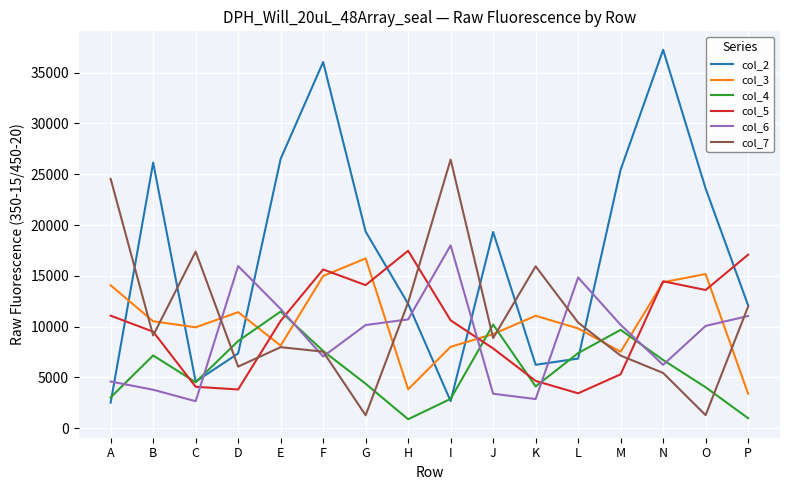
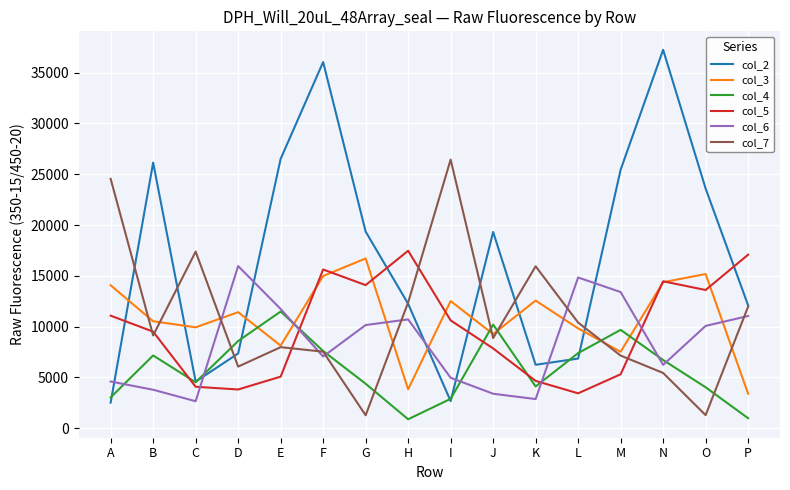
  {
    "col_2": {
      "A": 2500,
      "B": 26100,
      "D": 7400,
      "E": 26500,
      "F": 36000,
      "G": 19400,
      "J": 19300,
      "K": 6200,
      "L": 6900,
      "M": 25400,
      "N": 37300,
      "O": 23600
    },
    "col_3": {
      "A": 14100,
      "B": 10500,
      "C": 9900,
      "D": 11400,
      "F": 15000,
      "G": 16700,
      "H": 3800,
-     "I": 8000,
+     "I": 12500,
      "J": 9300,
-     "K": 11100,
+     "K": 12600,
      "L": 9800,
      "M": 7500,
      "O": 15200,
      "P": 3400
    },
    "col_4": {
      "A": 3000,
      "B": 7200,
      "D": 8600,
      "G": 4400,
      "H": 900,
      "J": 10200,
      "K": 4100,
      "L": 7400,
      "M": 9700,
      "N": 6700,
      "O": 4000,
      "P": 1000
    },
    "col_5": {
      "A": 11100,
      "B": 9500,
      "C": 4100,
      "D": 3800,
-     "E": 10600,
+     "E": 5100,
      "F": 15600,
      "G": 14100,
      "H": 17500,
      "I": 10600,
      "J": 7900,
      "K": 4700,
      "L": 3400,
      "M": 5300,
      "O": 13600,
      "P": 17100
    },
    "col_6": {
      "A": 4600,
      "B": 3800,
      "C": 2700,
      "D": 16000,
      "F": 7100,
      "G": 10200,
      "H": 10700,
-     "I": 18000,
+     "I": 5000,
      "J": 3400,
      "K": 2900,
      "L": 14800,
-     "M": 10200,
+     "M": 13400,
      "N": 6200,
      "O": 10100,
      "P": 11000
    },
    "col_7": {
      "A": 24600,
      "B": 9100,
      "C": 17400,
      "D": 6100,
      "G": 1300,
      "I": 26400,
      "J": 8900,
      "K": 15900,
      "L": 10400,
      "M": 7200,
      "N": 5400,
      "O": 1300
    }
  }
